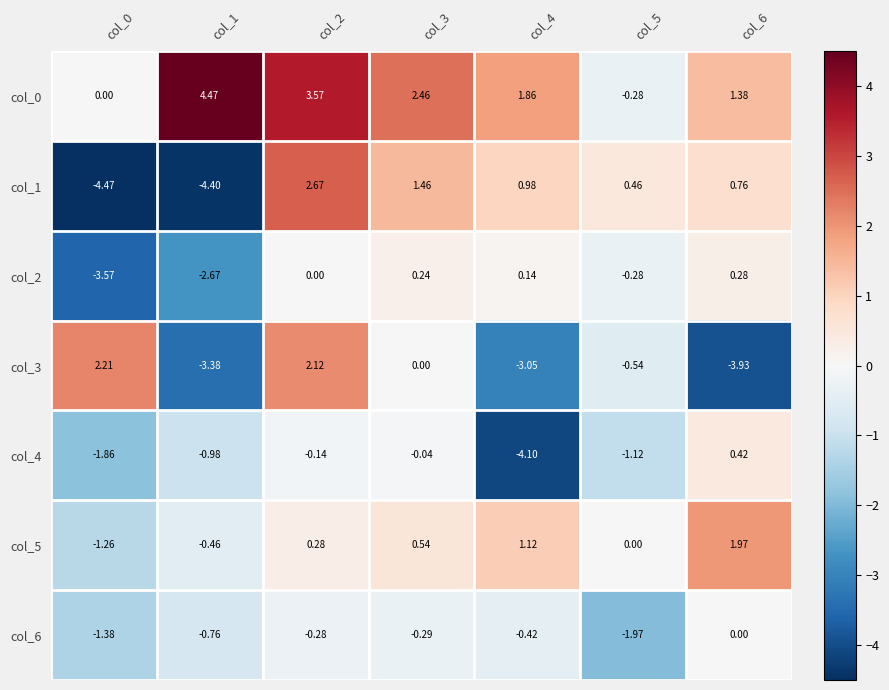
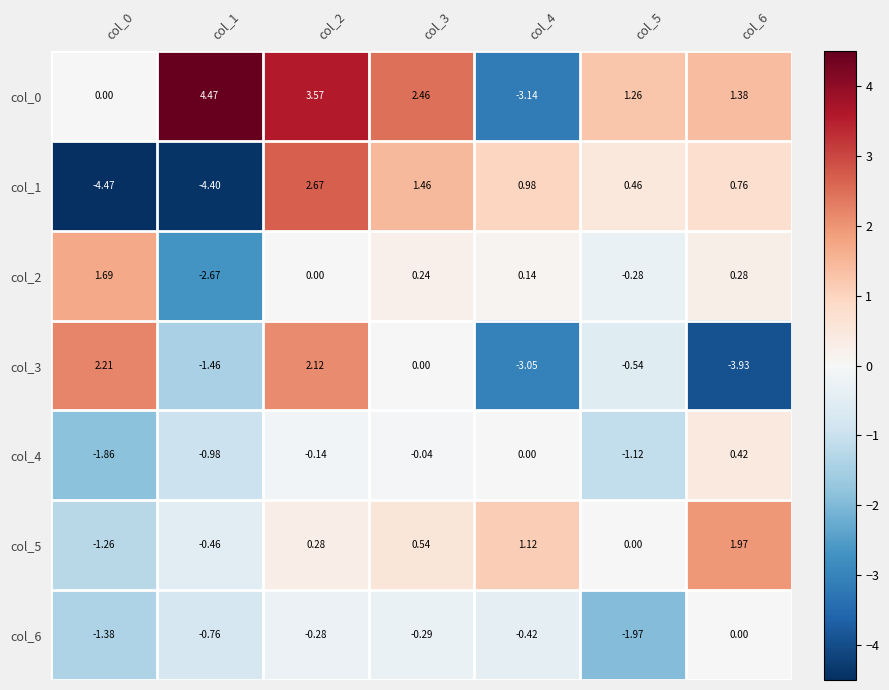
  {
    "col_0": {
      "col_0": 0.00,
      "col_1": 4.47,
      "col_2": 3.57,
      "col_3": 2.46,
-     "col_4": 1.86,
-     "col_5": -0.28,
+     "col_4": -3.14,
+     "col_5": 1.26,
      "col_6": 1.38
    },
    "col_1": {
      "col_0": -4.47,
      "col_1": -4.40,
      "col_2": 2.67,
      "col_3": 1.46,
      "col_4": 0.98,
      "col_5": 0.46,
      "col_6": 0.76
    },
    "col_2": {
-     "col_0": -3.57,
+     "col_0": 1.69,
      "col_1": -2.67,
      "col_2": 0.00,
      "col_3": 0.24,
      "col_4": 0.14,
      "col_5": -0.28,
      "col_6": 0.28
    },
    "col_3": {
      "col_0": 2.21,
-     "col_1": -3.38,
+     "col_1": -1.46,
      "col_2": 2.12,
      "col_3": 0.00,
      "col_4": -3.05,
      "col_5": -0.54,
      "col_6": -3.93
    },
    "col_4": {
      "col_0": -1.86,
      "col_1": -0.98,
      "col_2": -0.14,
      "col_3": -0.04,
-     "col_4": -4.10,
+     "col_4": 0.00,
      "col_5": -1.12,
      "col_6": 0.42
    },
    "col_5": {
      "col_0": -1.26,
      "col_1": -0.46,
      "col_2": 0.28,
      "col_3": 0.54,
      "col_4": 1.12,
      "col_5": 0.00,
      "col_6": 1.97
    },
    "col_6": {
      "col_0": -1.38,
      "col_1": -0.76,
      "col_2": -0.28,
      "col_3": -0.29,
      "col_4": -0.42,
      "col_5": -1.97,
      "col_6": 0.00
    }
  }
